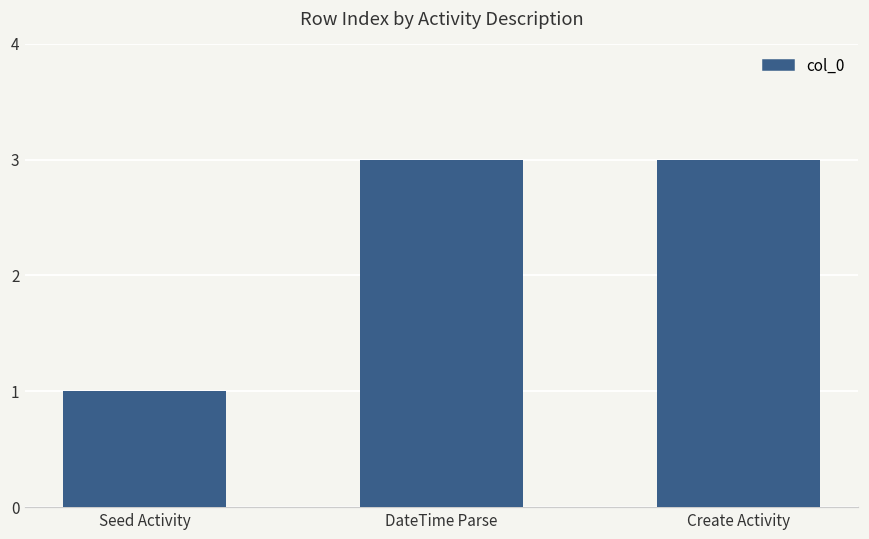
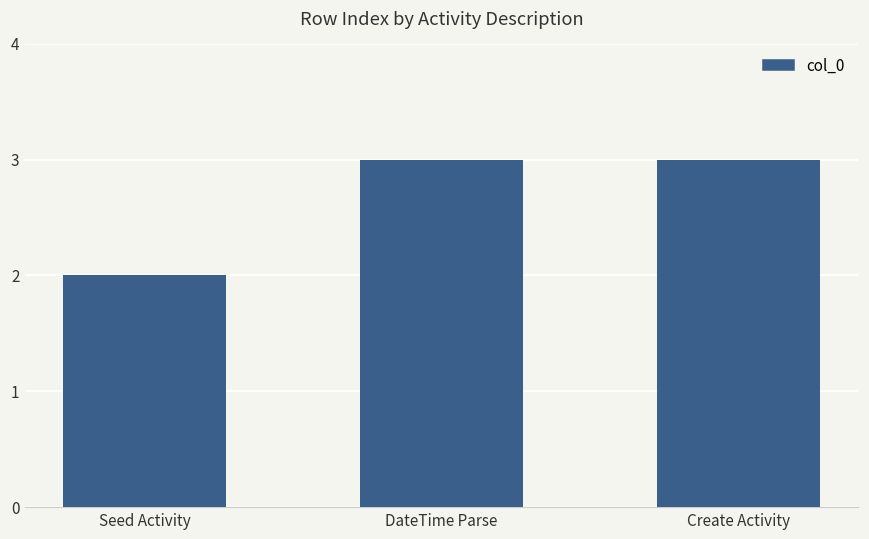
  {
-   "Seed Activity": 1,
+   "Seed Activity": 2,
    "DateTime Parse": 3,
    "Create Activity": 3
  }
